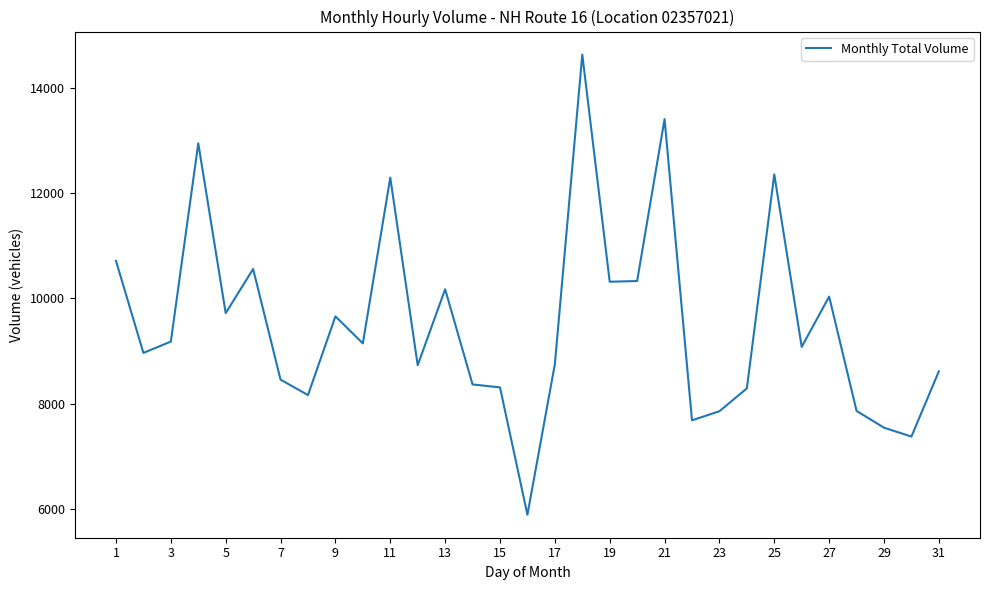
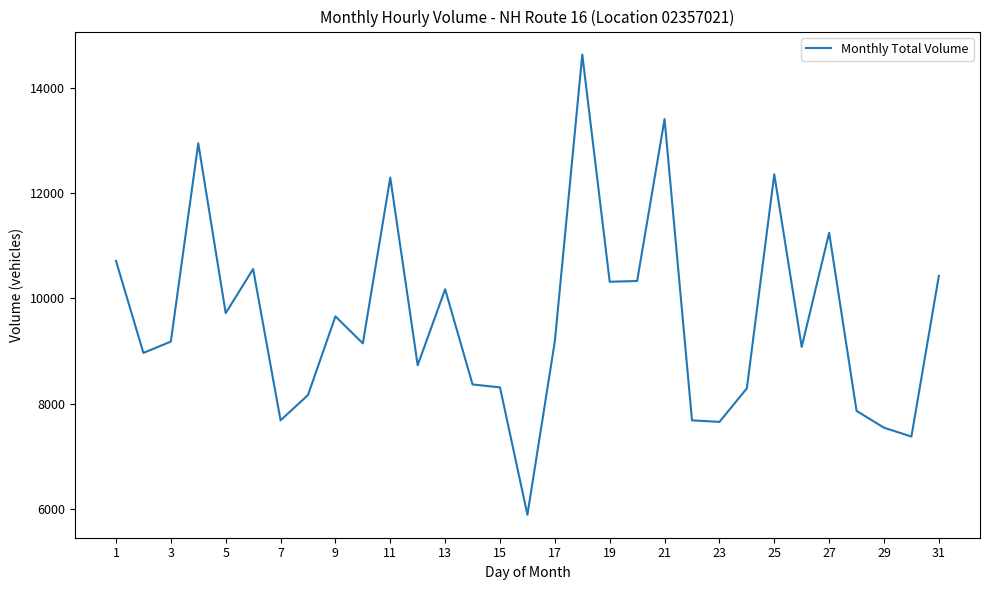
  {
    "1": 10700,
    "3": 9200,
    "5": 9700,
-   "7": 8500,
+   "7": 7700,
    "9": 9700,
    "11": 12300,
    "13": 10200,
    "15": 8300,
-   "17": 8700,
+   "17": 9200,
    "19": 10300,
    "21": 13400,
-   "23": 7900,
+   "23": 7700,
    "25": 12400,
-   "27": 10000,
+   "27": 11200,
    "29": 7500,
-   "31": 8600
+   "31": 10400
  }
